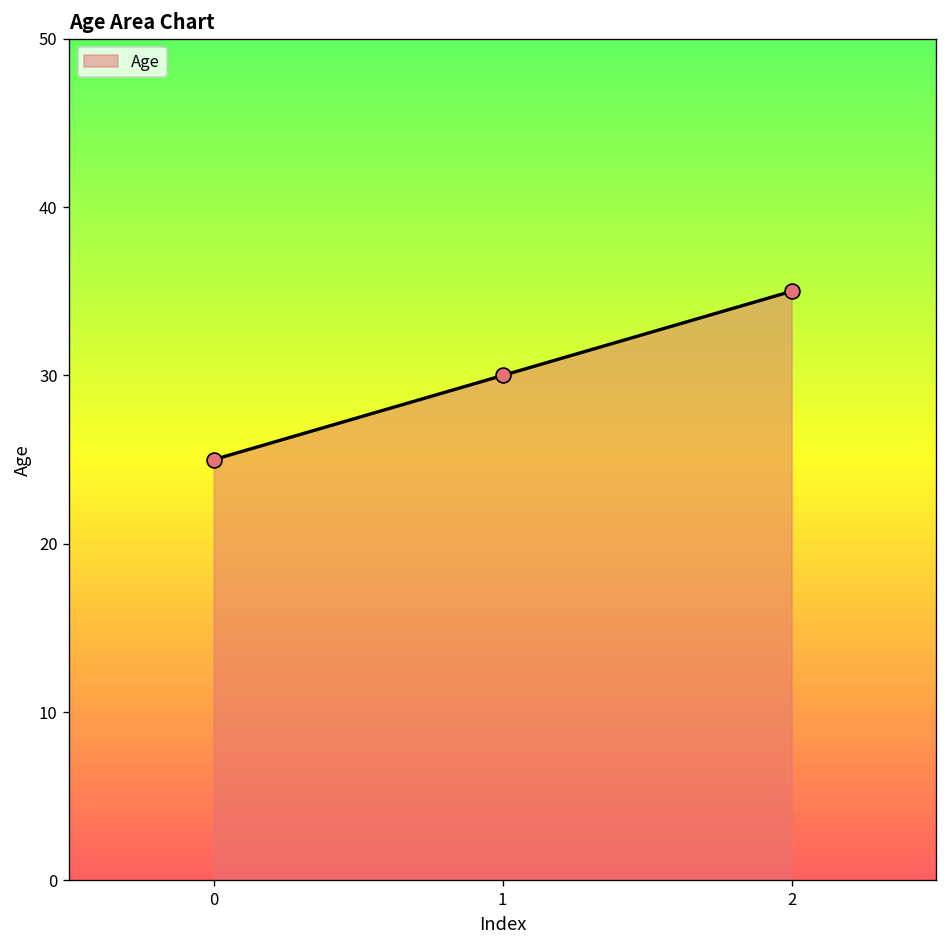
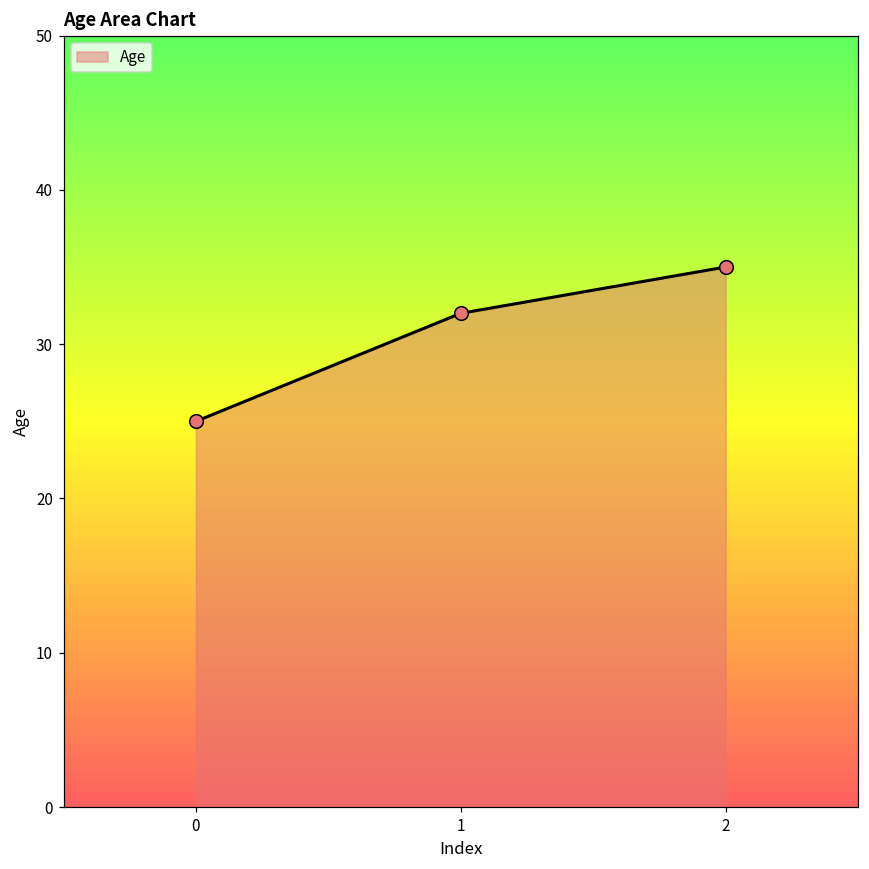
  {
    "0": 25,
-   "1": 30,
+   "1": 32,
    "2": 35
  }
